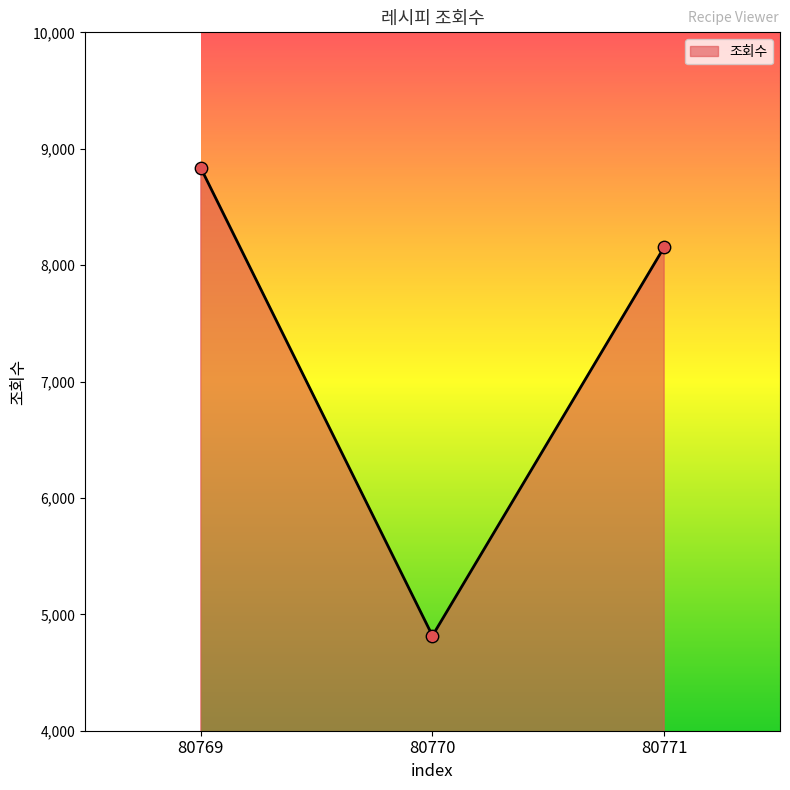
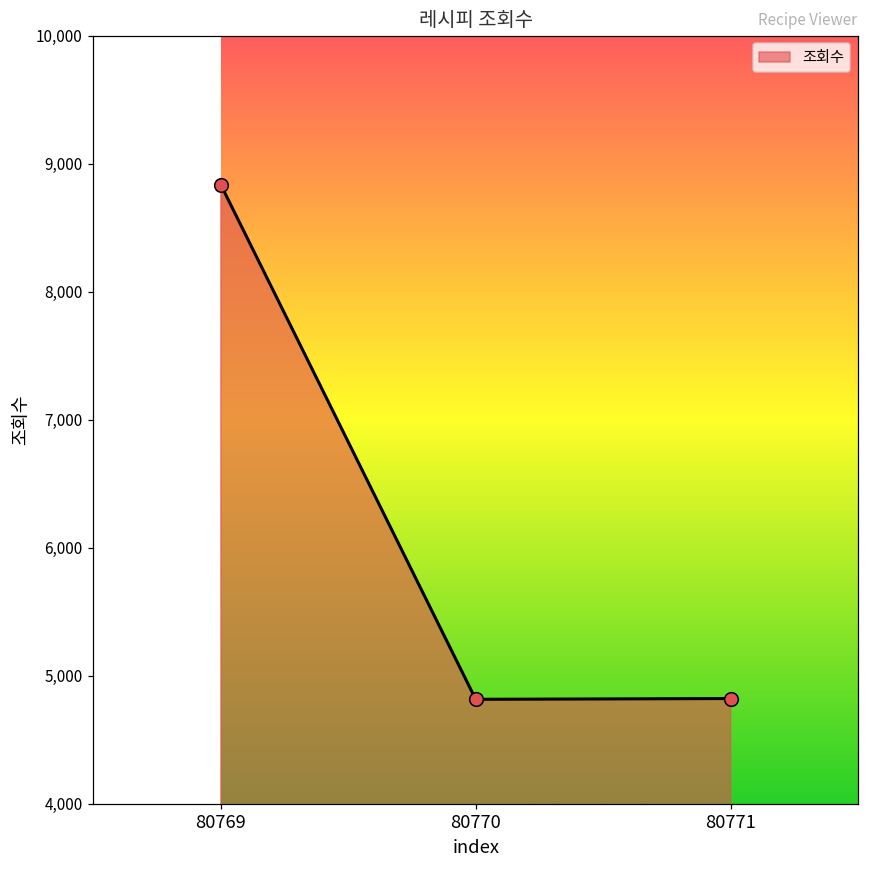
  {
    "80769": "8,840",
    "80770": "4,820",
-   "80771": "8,150"
+   "80771": "4,820"
  }
